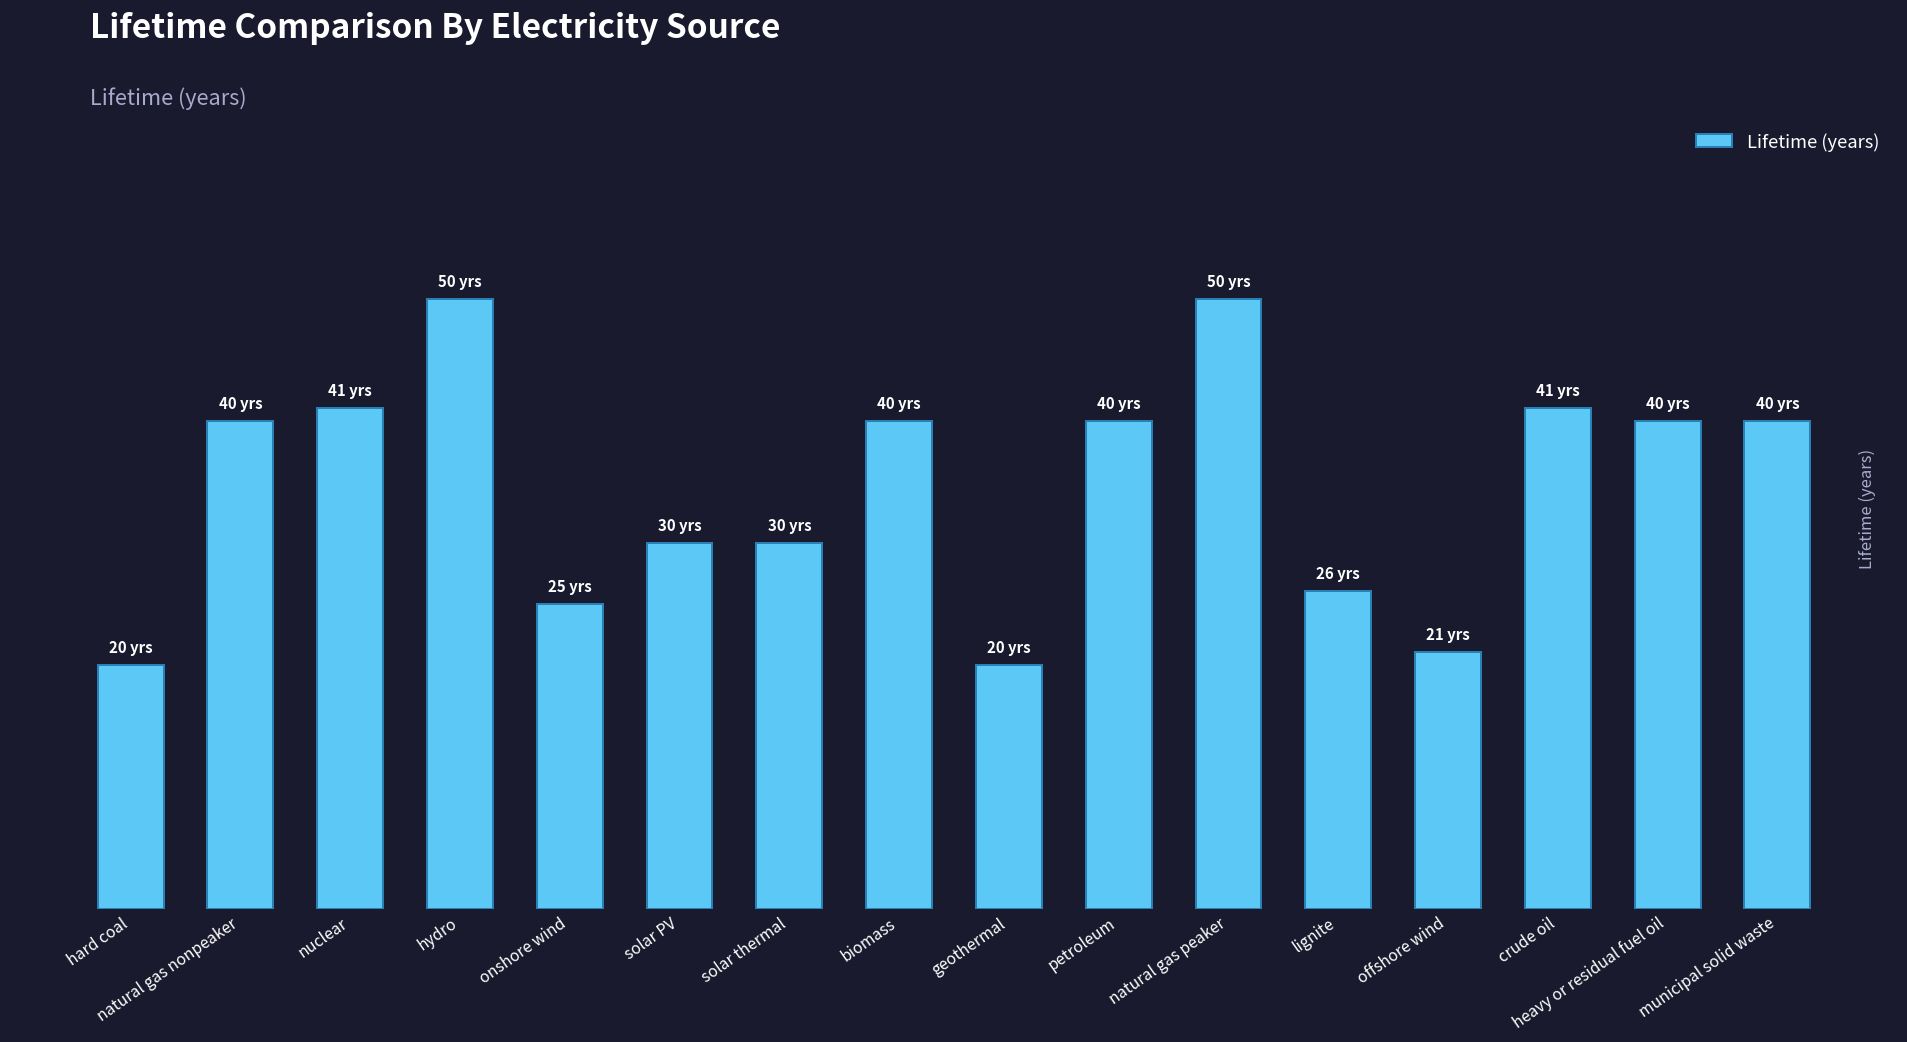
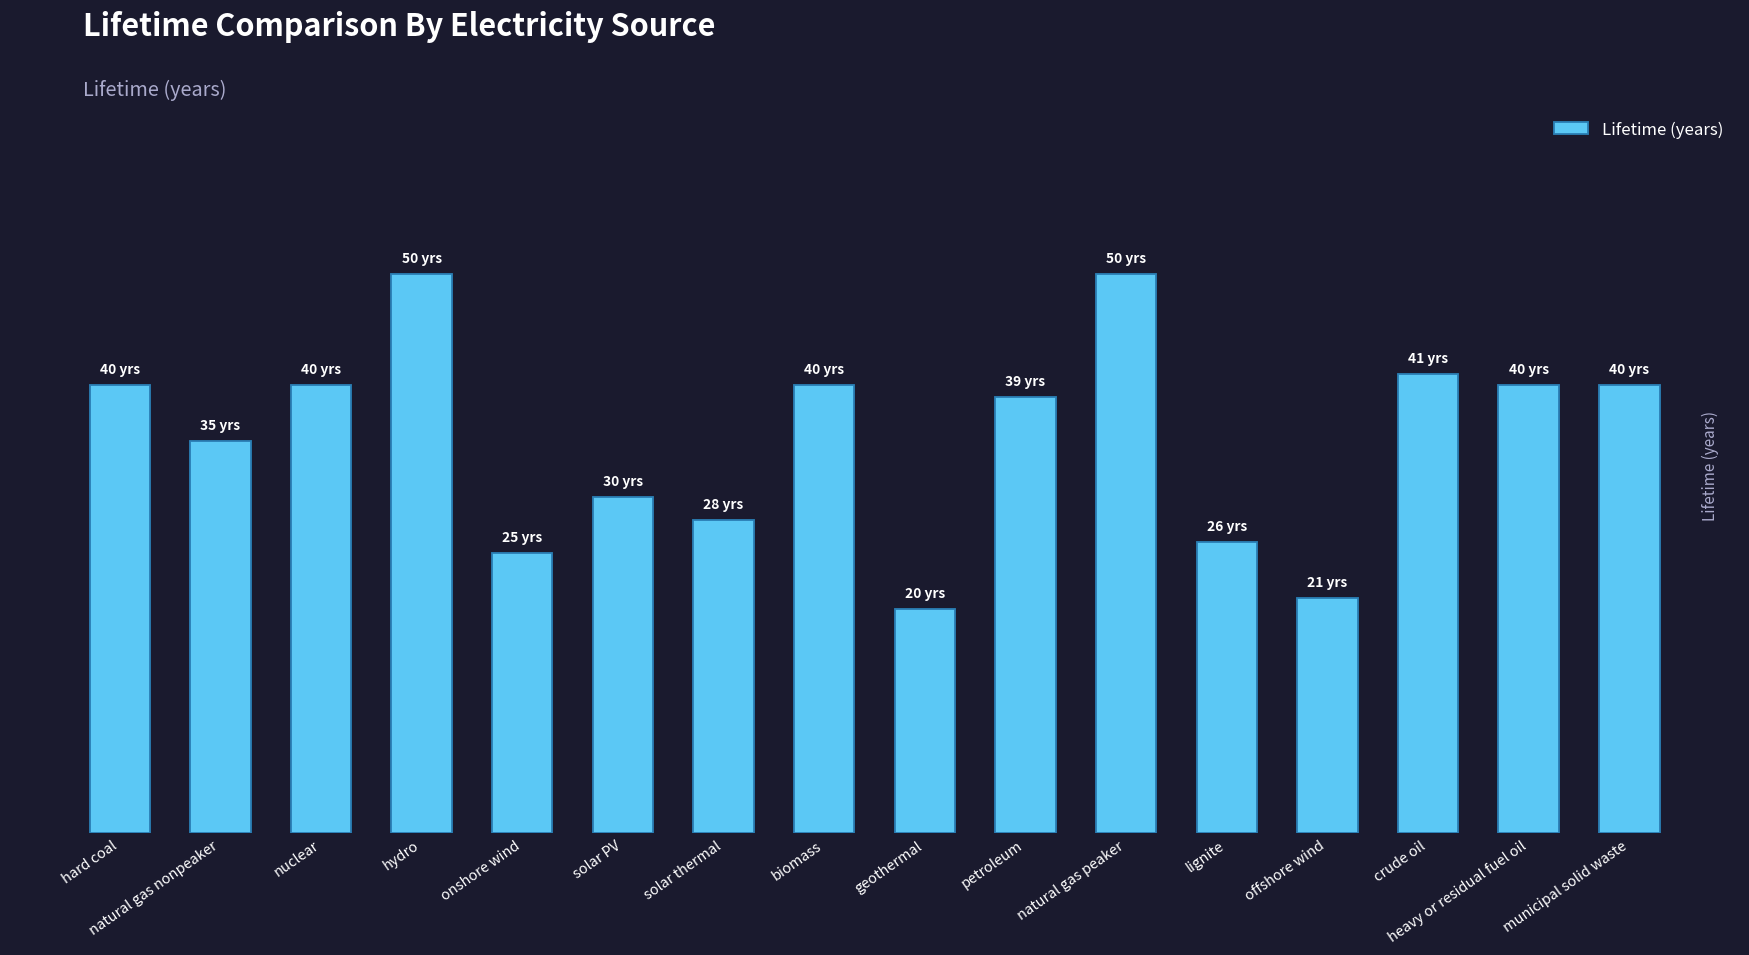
  {
-   "hard coal": 20,
-   "natural gas nonpeaker": 40,
-   "nuclear": 41,
+   "hard coal": 40,
+   "natural gas nonpeaker": 35,
+   "nuclear": 40,
    "hydro": 50,
    "onshore wind": 25,
    "solar PV": 30,
-   "solar thermal": 30,
+   "solar thermal": 28,
    "biomass": 40,
    "geothermal": 20,
-   "petroleum": 40,
+   "petroleum": 39,
    "natural gas peaker": 50,
    "lignite": 26,
    "offshore wind": 21,
    "crude oil": 41,
    "heavy or residual fuel oil": 40,
    "municipal solid waste": 40
  }
